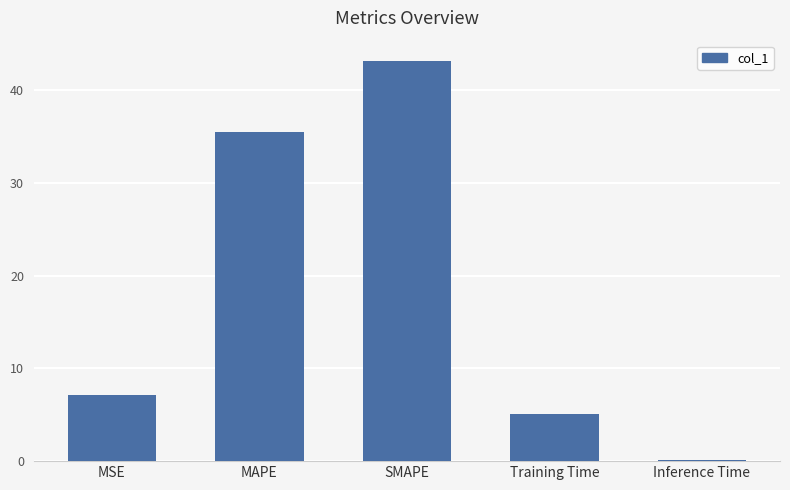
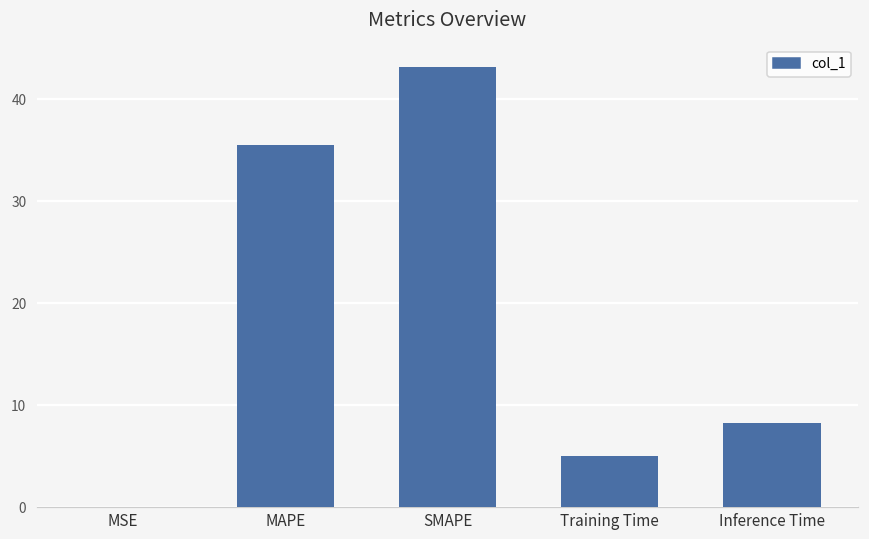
  {
-   "MSE": 7,
+   "MSE": 0,
    "MAPE": 36,
    "SMAPE": 43,
    "Training Time": 5,
-   "Inference Time": 0
+   "Inference Time": 8
  }
